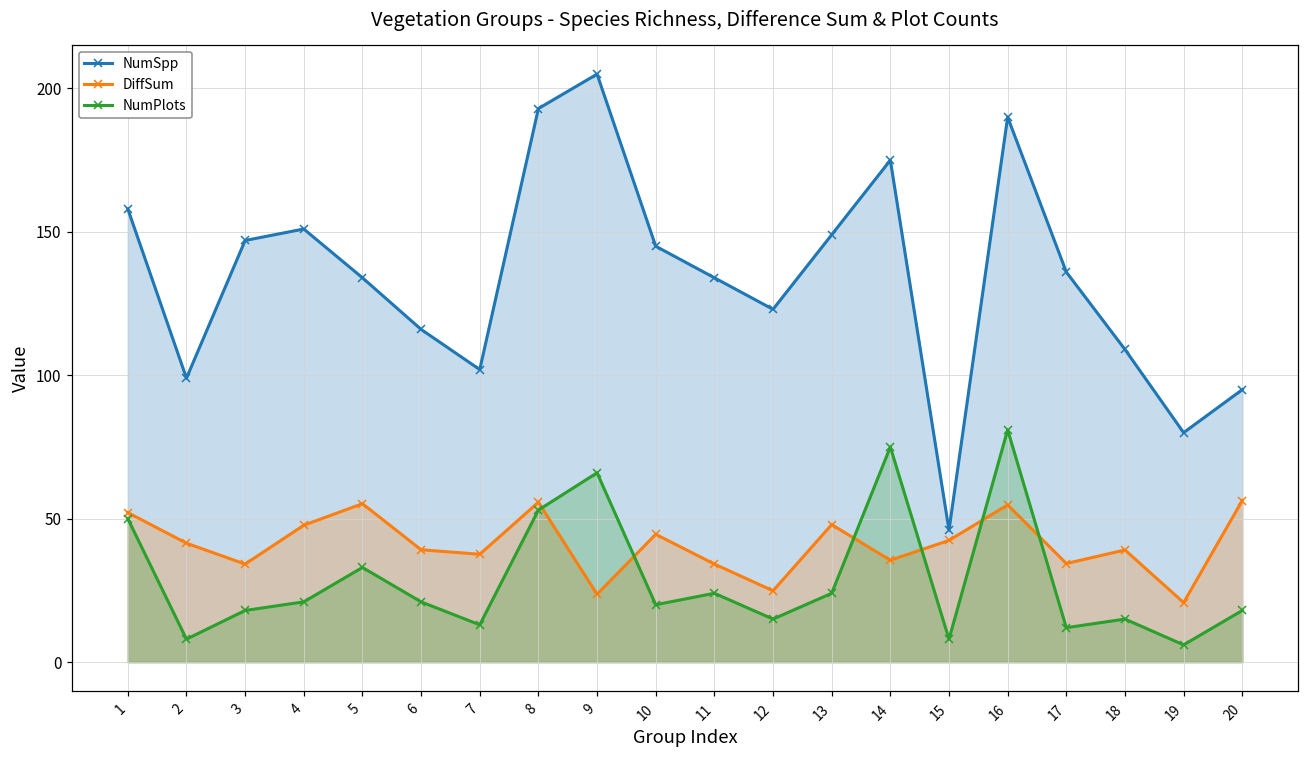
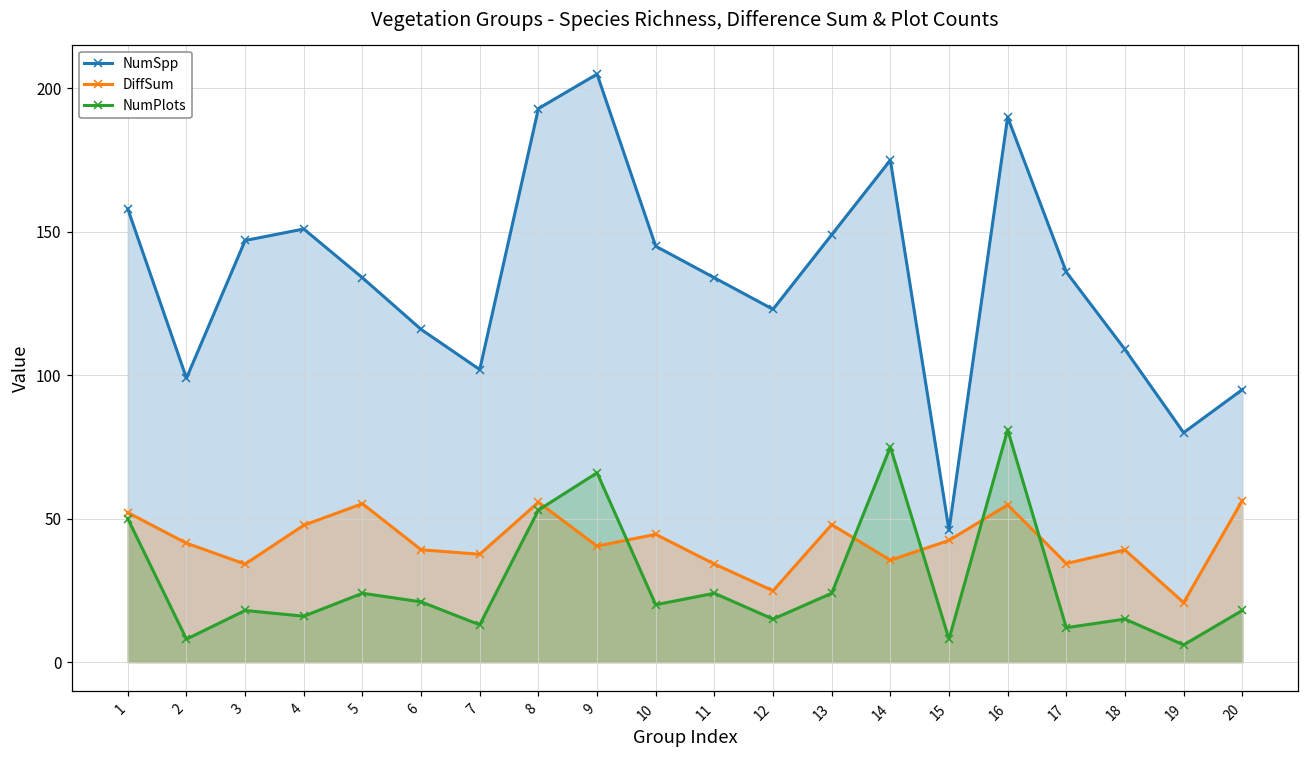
  {
    "NumSpp": {
      "1": 158,
      "2": 99,
      "3": 147,
      "4": 151,
      "5": 134,
      "6": 116,
      "7": 102,
      "8": 193,
      "9": 205,
      "10": 145,
      "11": 134,
      "12": 123,
      "13": 149,
      "14": 175,
      "15": 46,
      "16": 190,
      "17": 136,
      "18": 109,
      "19": 80,
      "20": 95
    },
    "DiffSum": {
      "1": 52,
      "2": 41,
      "3": 34,
      "4": 48,
      "5": 55,
      "6": 39,
      "7": 38,
      "8": 56,
-     "9": 24,
+     "9": 40,
      "10": 45,
      "11": 34,
      "12": 25,
      "13": 48,
      "14": 36,
      "15": 42,
      "16": 55,
      "17": 34,
      "18": 39,
      "19": 21,
      "20": 56
    },
    "NumPlots": {
      "1": 50,
      "2": 8,
      "3": 18,
-     "4": 21,
-     "5": 33,
+     "4": 16,
+     "5": 24,
      "6": 21,
      "7": 13,
      "8": 53,
      "9": 66,
      "10": 20,
      "11": 24,
      "12": 15,
      "13": 24,
      "14": 75,
      "15": 8,
      "16": 81,
      "17": 12,
      "18": 15,
      "19": 6,
      "20": 18
    }
  }
